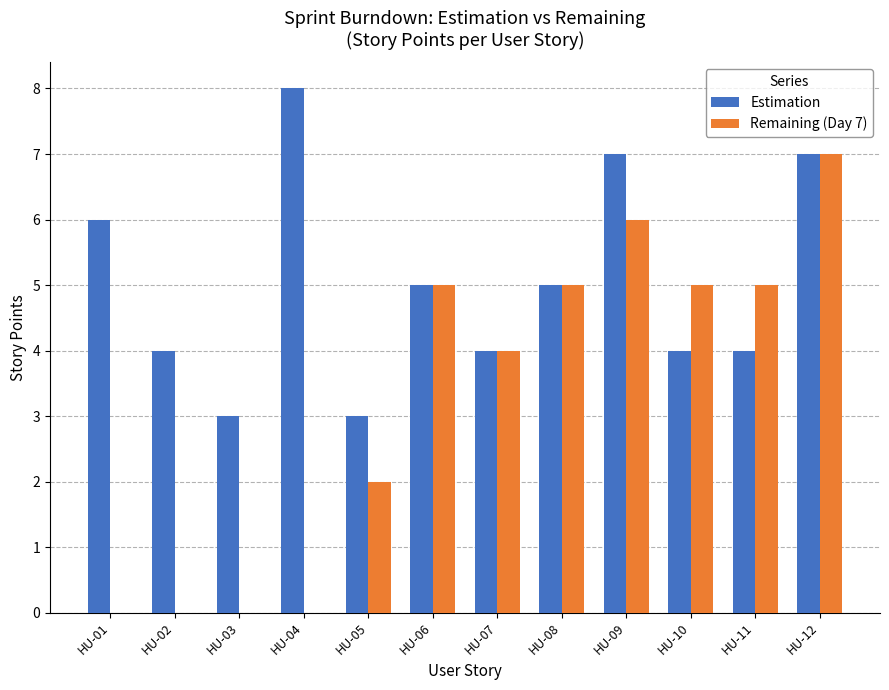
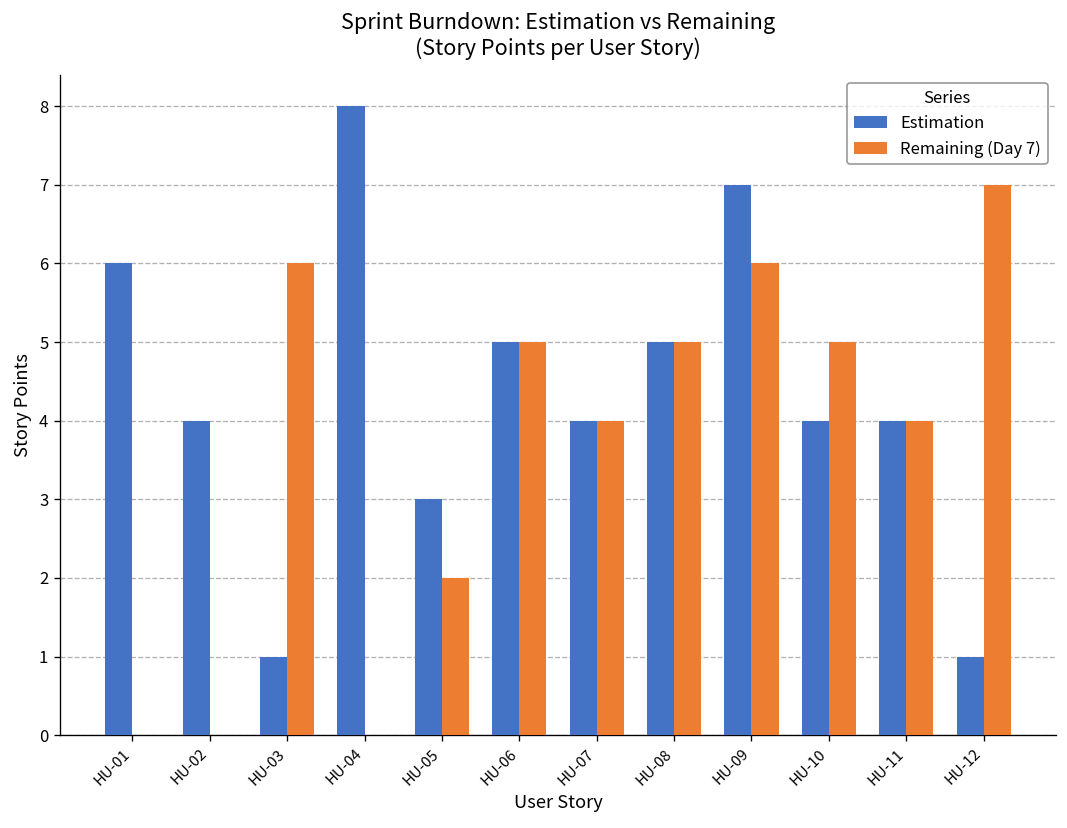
  {
    "Estimation": {
      "HU-01": 6,
      "HU-02": 4,
-     "HU-03": 3,
+     "HU-03": 1,
      "HU-04": 8,
      "HU-05": 3,
      "HU-06": 5,
      "HU-07": 4,
      "HU-08": 5,
      "HU-09": 7,
      "HU-10": 4,
      "HU-11": 4,
-     "HU-12": 7
+     "HU-12": 1
    },
    "Remaining (Day 7)": {
      "HU-01": 0,
      "HU-02": 0,
-     "HU-03": 0,
+     "HU-03": 6,
      "HU-04": 0,
      "HU-05": 2,
      "HU-06": 5,
      "HU-07": 4,
      "HU-08": 5,
      "HU-09": 6,
      "HU-10": 5,
-     "HU-11": 5,
+     "HU-11": 4,
      "HU-12": 7
    }
  }
